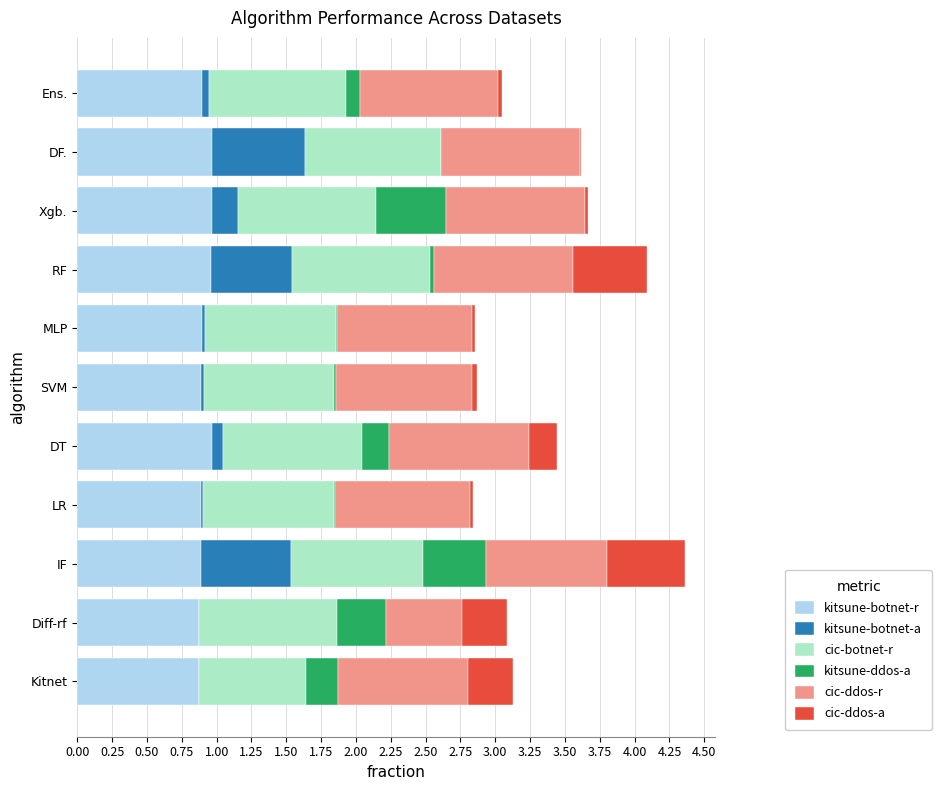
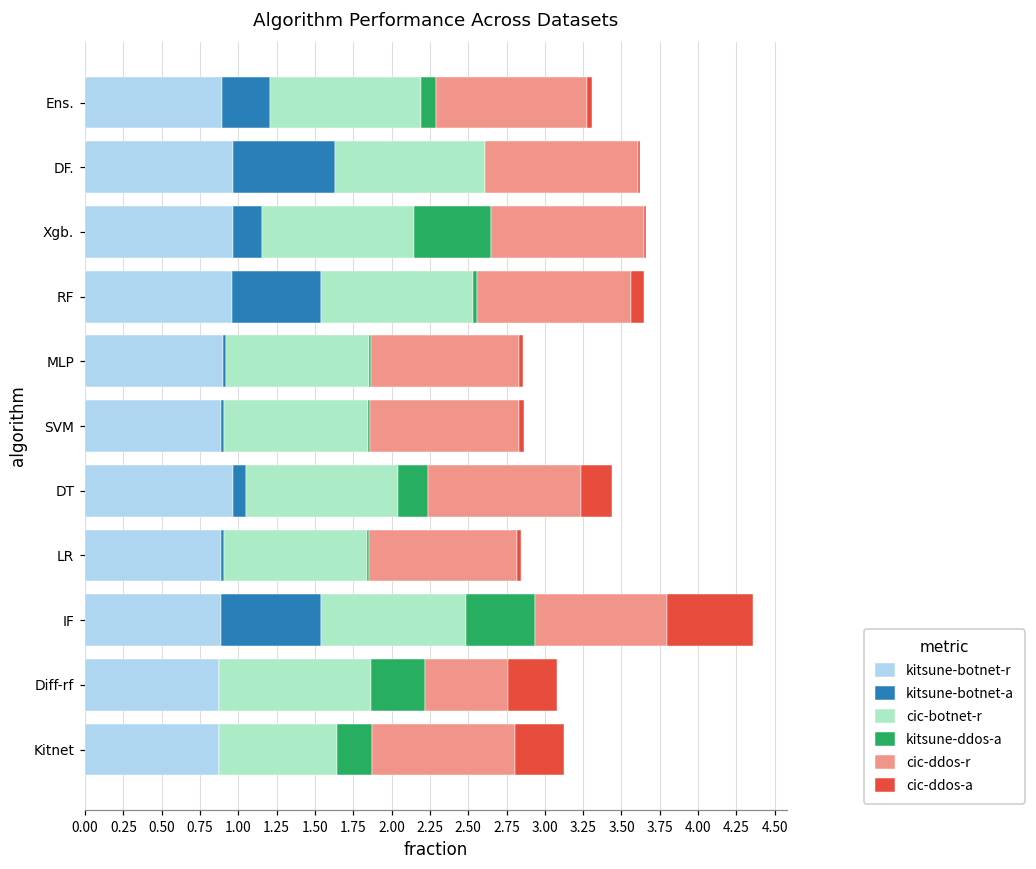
  {
    "kitsune-botnet-a": {
-     "Ens.": 0.05,
+     "Ens.": 0.31,
      "DF.": 0.67,
      "Xgb.": 0.19,
      "RF": 0.58,
      "MLP": 0.02,
      "SVM": 0.02,
      "DT": 0.08,
      "LR": 0.02,
      "IF": 0.65,
      "Diff-rf": 0.00,
      "Kitnet": 0.00
    },
    "kitsune-ddos-a": {
      "Ens.": 0.10,
      "DF.": 0.00,
      "Xgb.": 0.50,
      "RF": 0.03,
      "DT": 0.20,
      "IF": 0.45,
      "Diff-rf": 0.35,
      "Kitnet": 0.23
    },
    "cic-ddos-r": {
      "Ens.": 0.99,
      "DF.": 0.99,
      "Xgb.": 1.00,
      "RF": 1.00,
      "MLP": 0.97,
      "SVM": 0.97,
      "DT": 1.00,
      "LR": 0.96,
      "IF": 0.86,
      "Diff-rf": 0.54,
      "Kitnet": 0.93
    },
    "cic-ddos-a": {
      "Ens.": 0.03,
-     "RF": 0.53,
+     "RF": 0.08,
      "MLP": 0.02,
      "SVM": 0.04,
      "DT": 0.20,
      "LR": 0.03,
      "IF": 0.56,
      "Diff-rf": 0.32,
      "Kitnet": 0.32
    }
  }
